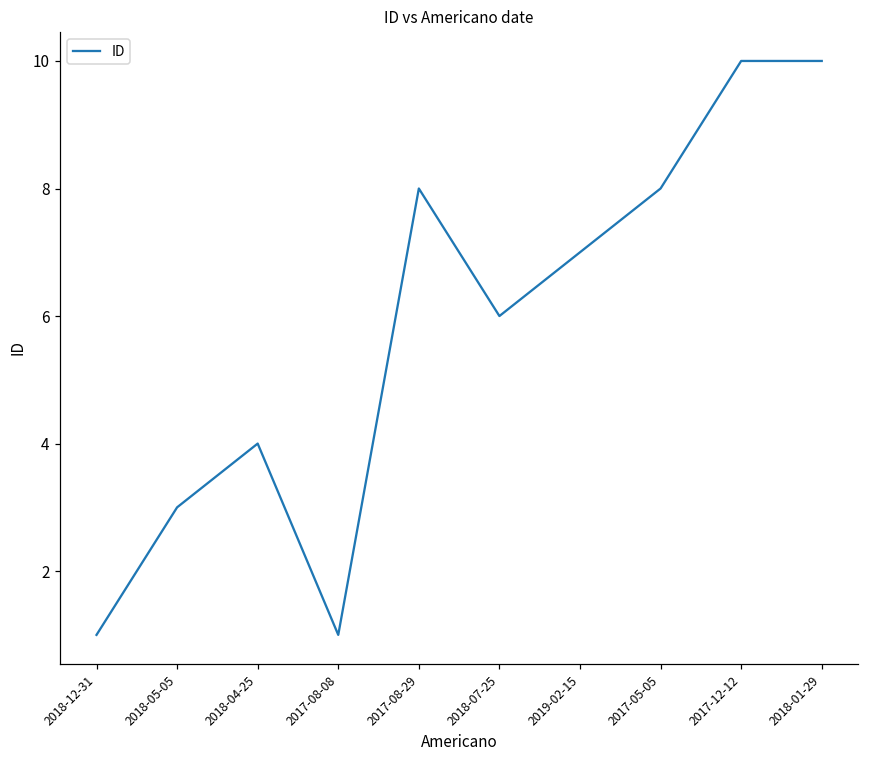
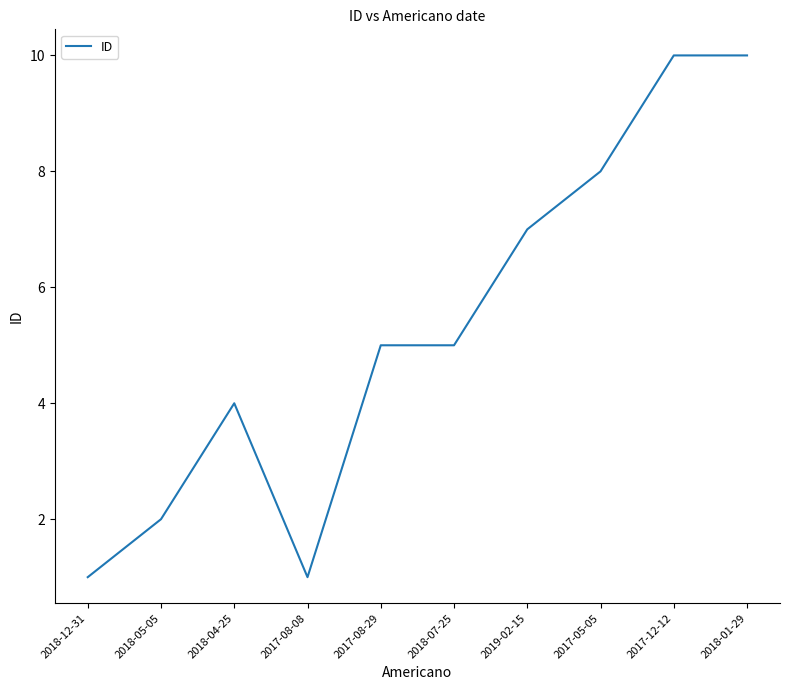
  {
    "2018-12-31": 1,
-   "2018-05-05": 3,
+   "2018-05-05": 2,
    "2018-04-25": 4,
    "2017-08-08": 1,
-   "2017-08-29": 8,
-   "2018-07-25": 6,
+   "2017-08-29": 5,
+   "2018-07-25": 5,
    "2019-02-15": 7,
    "2017-05-05": 8,
    "2017-12-12": 10,
    "2018-01-29": 10
  }
